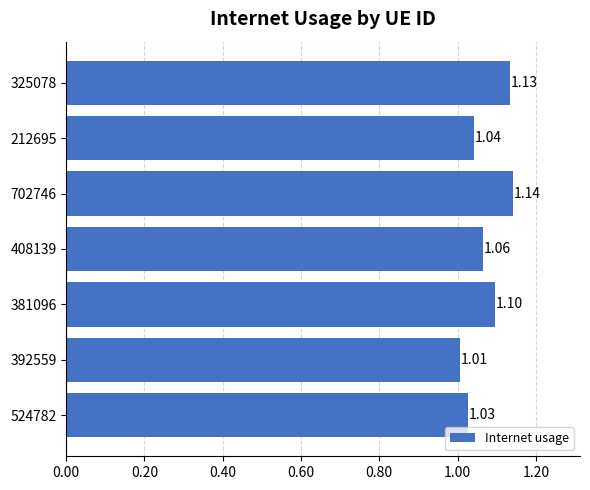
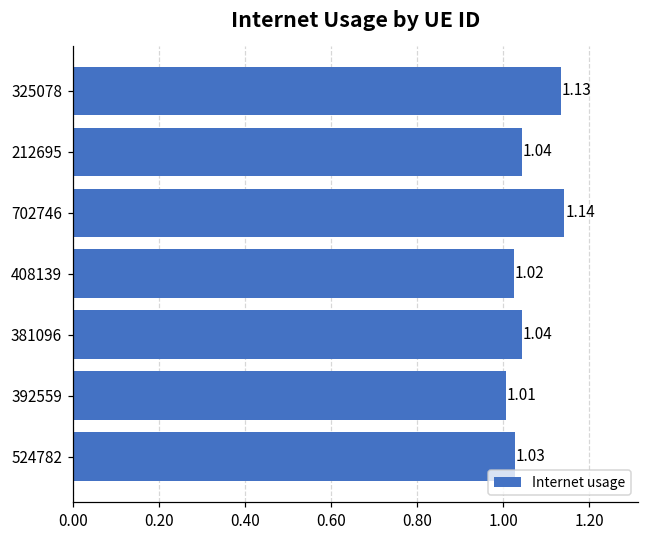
  {
    "325078": 1.13,
    "212695": 1.04,
    "702746": 1.14,
-   "408139": 1.06,
-   "381096": 1.10,
+   "408139": 1.02,
+   "381096": 1.04,
    "392559": 1.01,
    "524782": 1.03
  }
